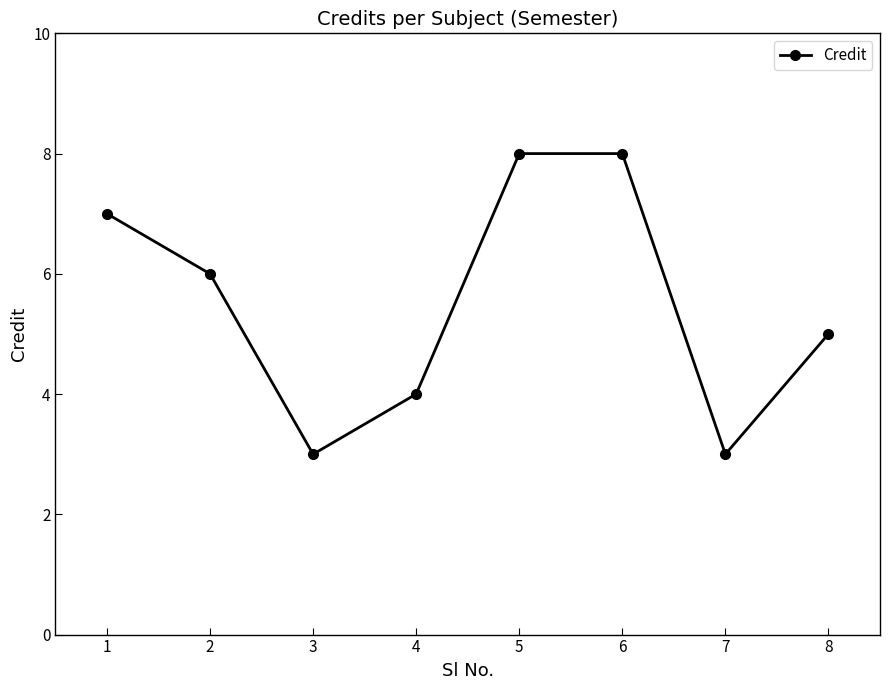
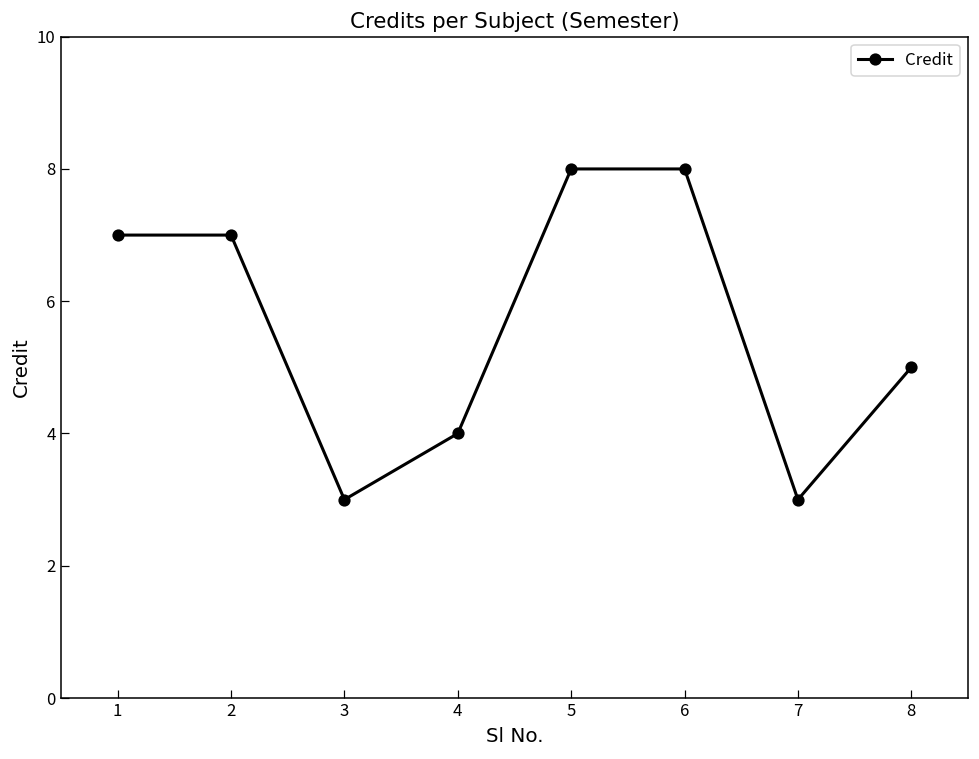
  {
    "1": 7,
-   "2": 6,
+   "2": 7,
    "3": 3,
    "4": 4,
    "5": 8,
    "6": 8,
    "7": 3,
    "8": 5
  }
